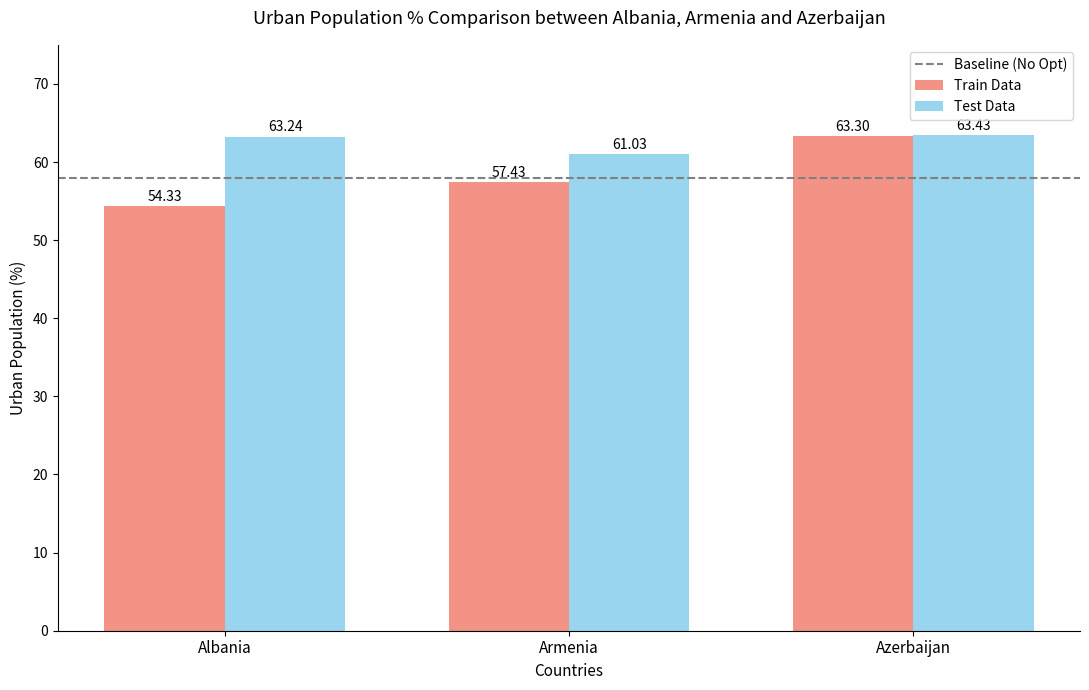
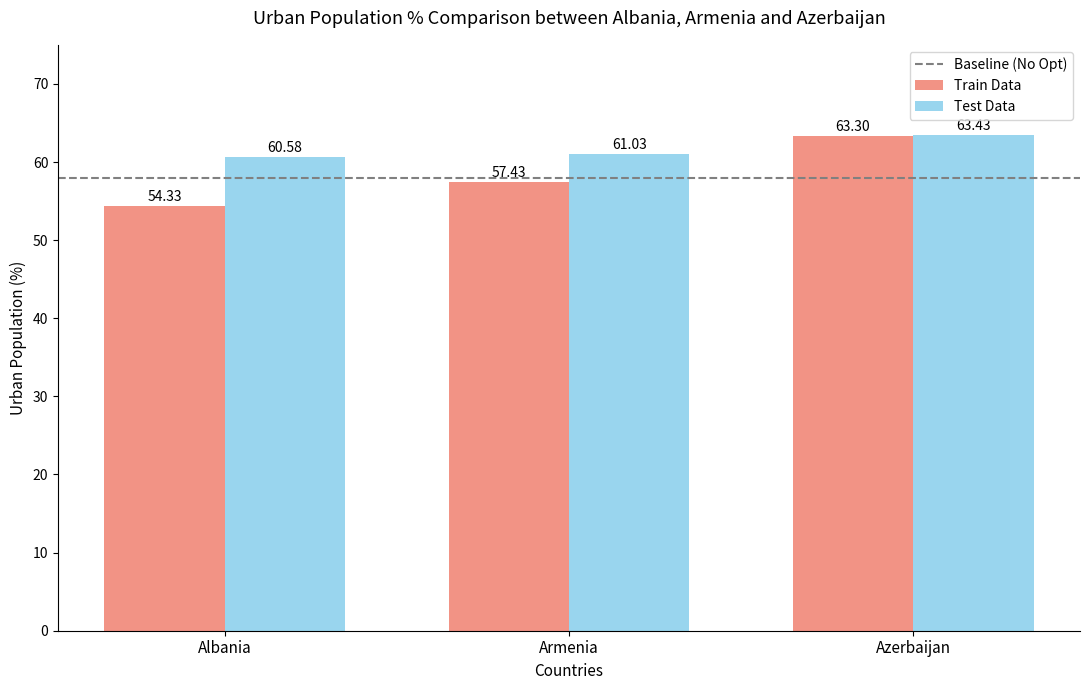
  {
    "Train Data": {
      "Albania": 54.33,
      "Armenia": 57.43,
      "Azerbaijan": 63.30
    },
    "Test Data": {
-     "Albania": 63.24,
+     "Albania": 60.58,
      "Armenia": 61.03
    }
  }
